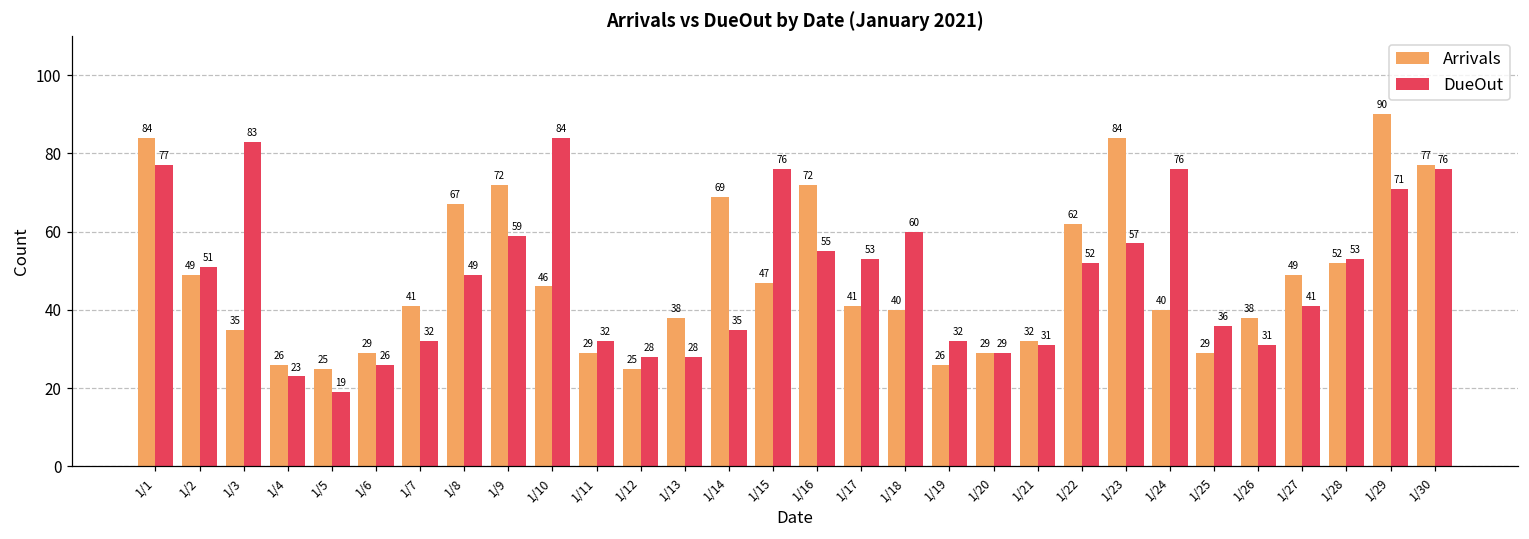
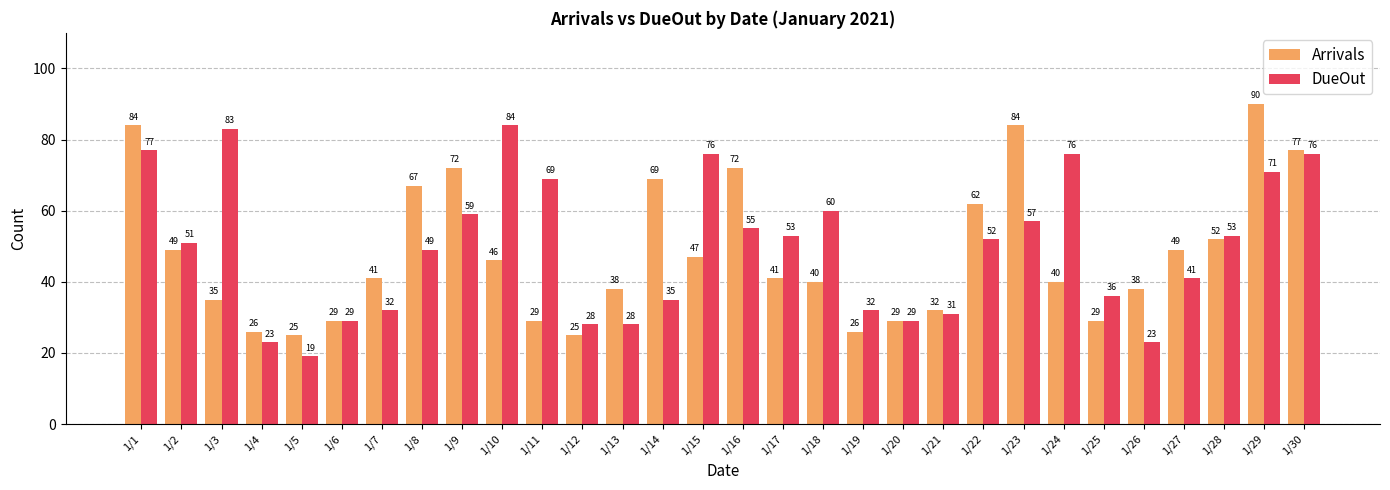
  {
    "Arrivals": {
      "1/1": 84,
      "1/2": 49,
      "1/3": 35,
      "1/4": 26,
      "1/5": 25,
      "1/6": 29,
      "1/7": 41,
      "1/8": 67,
      "1/9": 72,
      "1/10": 46,
      "1/11": 29,
      "1/12": 25,
      "1/13": 38,
      "1/14": 69,
      "1/15": 47,
      "1/16": 72,
      "1/17": 41,
      "1/18": 40,
      "1/19": 26,
      "1/20": 29,
      "1/21": 32,
      "1/22": 62,
      "1/23": 84,
      "1/24": 40,
      "1/25": 29,
      "1/26": 38,
      "1/27": 49,
      "1/28": 52,
      "1/29": 90,
      "1/30": 77
    },
    "DueOut": {
      "1/1": 77,
      "1/2": 51,
      "1/3": 83,
      "1/4": 23,
      "1/5": 19,
-     "1/6": 26,
+     "1/6": 29,
      "1/7": 32,
      "1/8": 49,
      "1/9": 59,
      "1/10": 84,
-     "1/11": 32,
+     "1/11": 69,
      "1/12": 28,
      "1/13": 28,
      "1/14": 35,
      "1/15": 76,
      "1/16": 55,
      "1/17": 53,
      "1/18": 60,
      "1/19": 32,
      "1/20": 29,
      "1/21": 31,
      "1/22": 52,
      "1/23": 57,
      "1/24": 76,
      "1/25": 36,
-     "1/26": 31,
+     "1/26": 23,
      "1/27": 41,
      "1/28": 53,
      "1/29": 71,
      "1/30": 76
    }
  }
